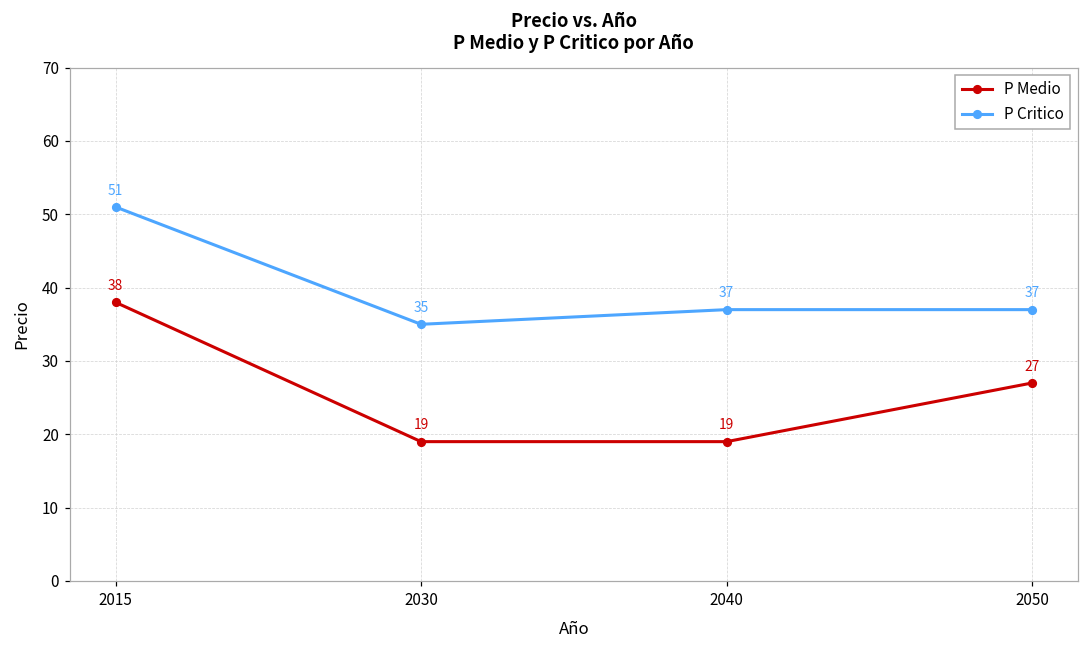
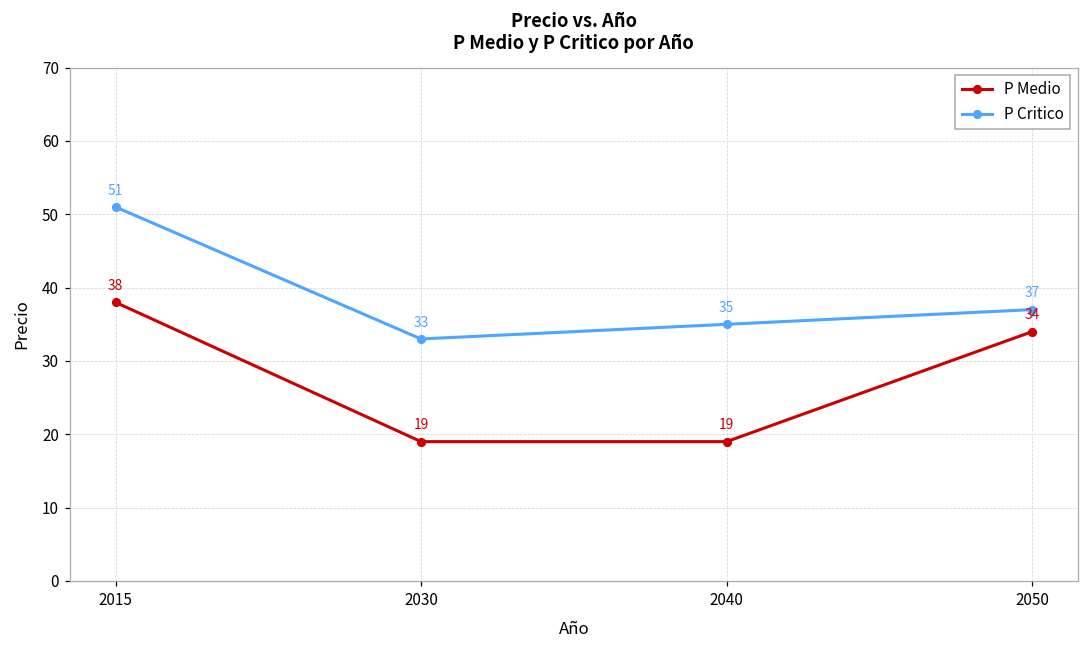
  {
    "P Medio": {
      "2015": 38,
      "2030": 19,
      "2040": 19,
-     "2050": 27
+     "2050": 34
    },
    "P Critico": {
      "2015": 51,
-     "2030": 35,
-     "2040": 37,
+     "2030": 33,
+     "2040": 35,
      "2050": 37
    }
  }
